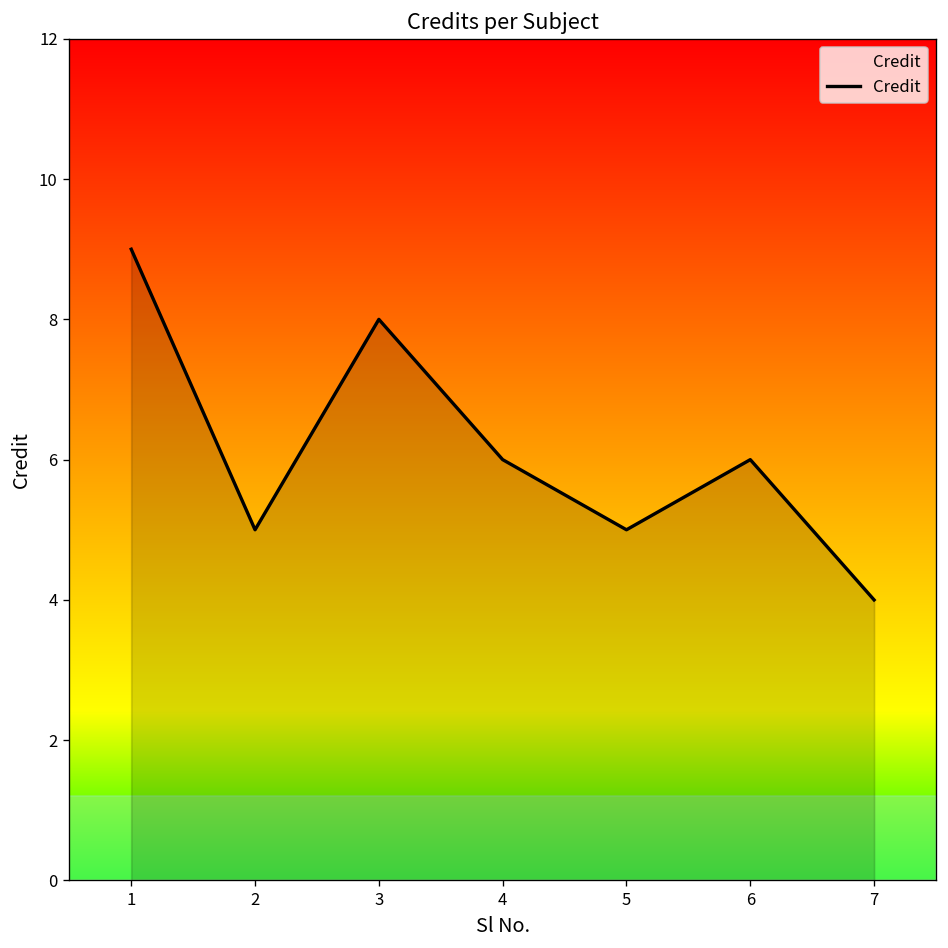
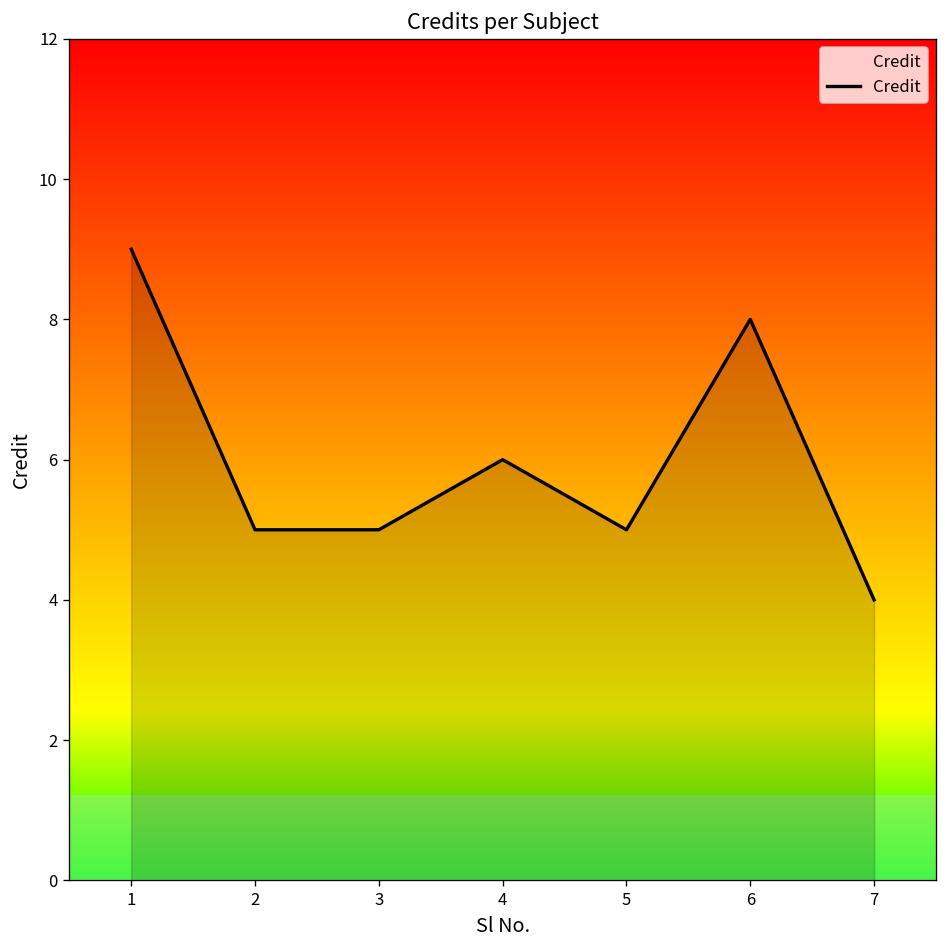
  {
    "1": 9,
    "2": 5,
-   "3": 8,
+   "3": 5,
    "4": 6,
    "5": 5,
-   "6": 6,
+   "6": 8,
    "7": 4
  }
